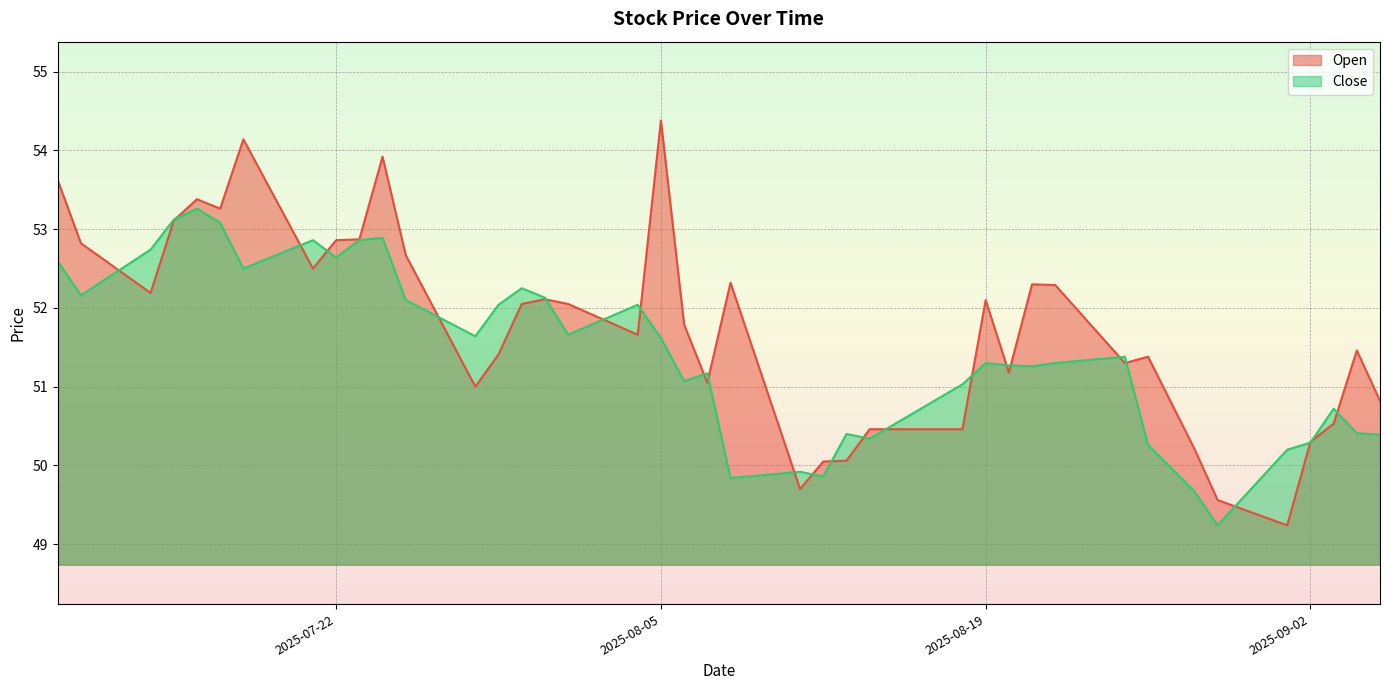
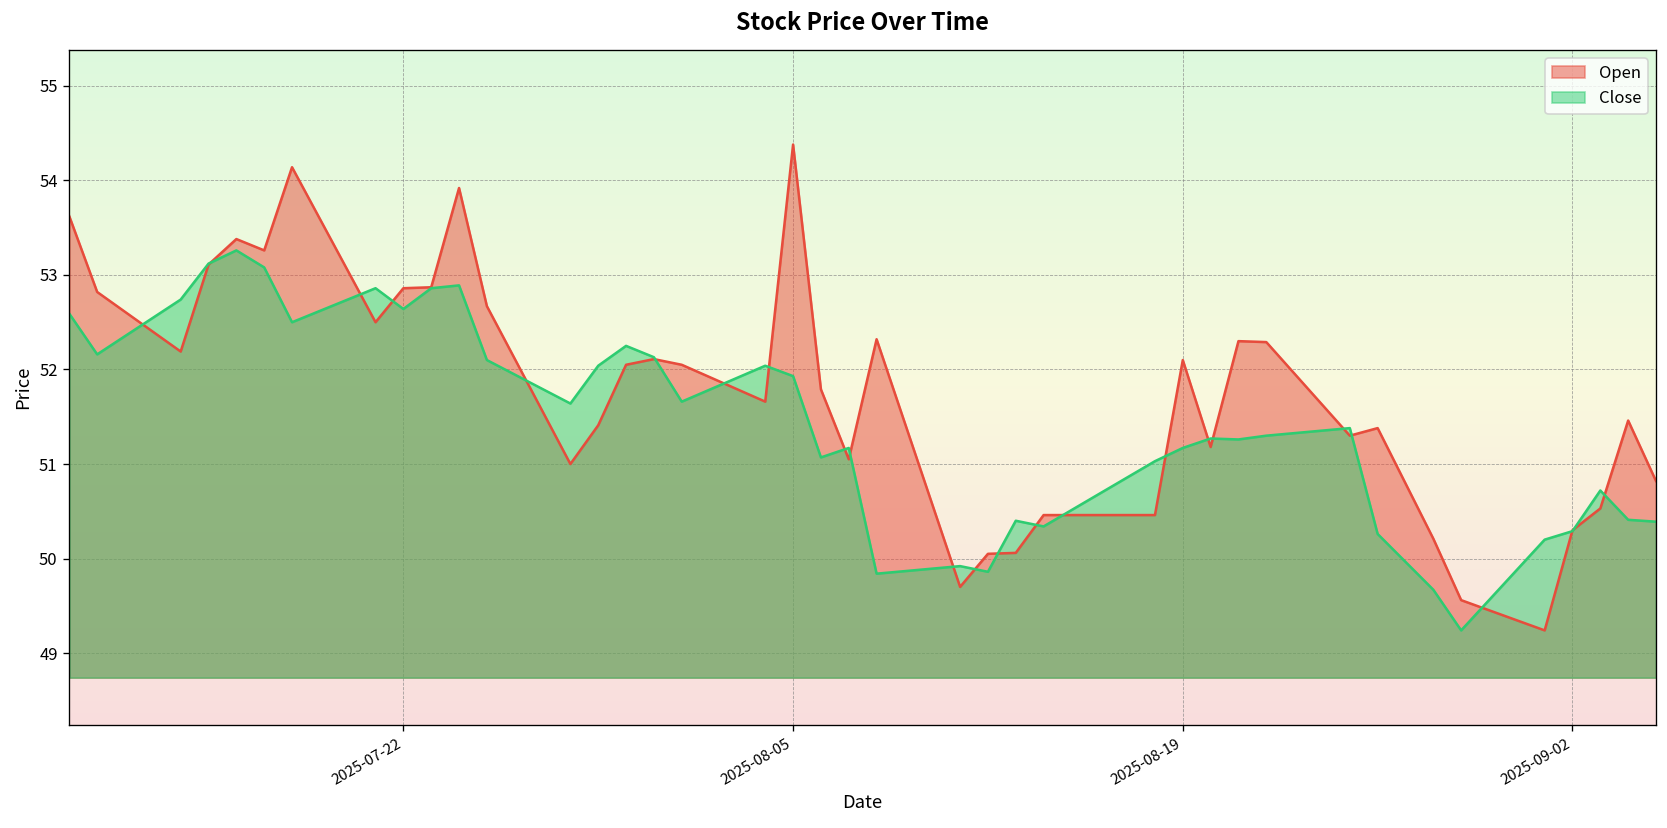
  {
    "Open": {
      "2025-07-22": 52.9,
      "2025-08-05": 54.4,
      "2025-08-19": 52.1
    },
    "Close": {
      "2025-07-22": 52.6,
-     "2025-08-05": 51.6,
-     "2025-08-19": 51.3
+     "2025-08-05": 51.9,
+     "2025-08-19": 51.2
    }
  }
